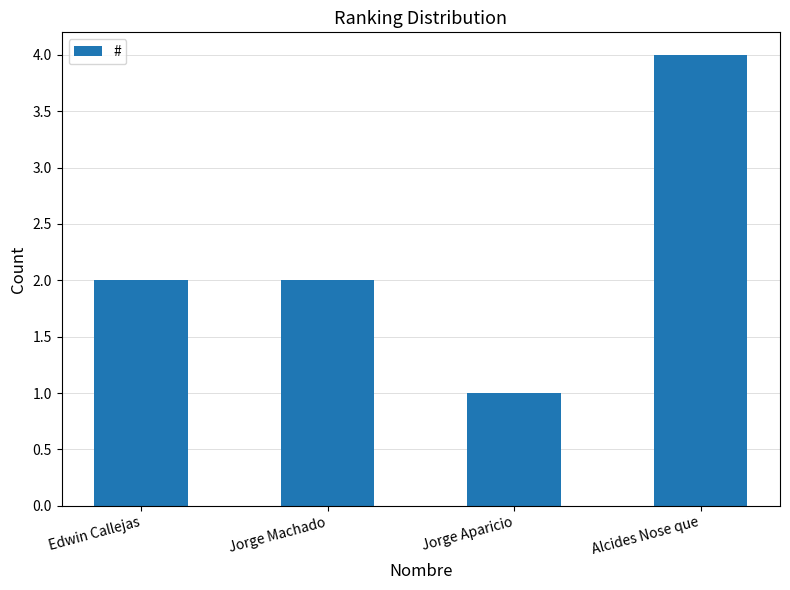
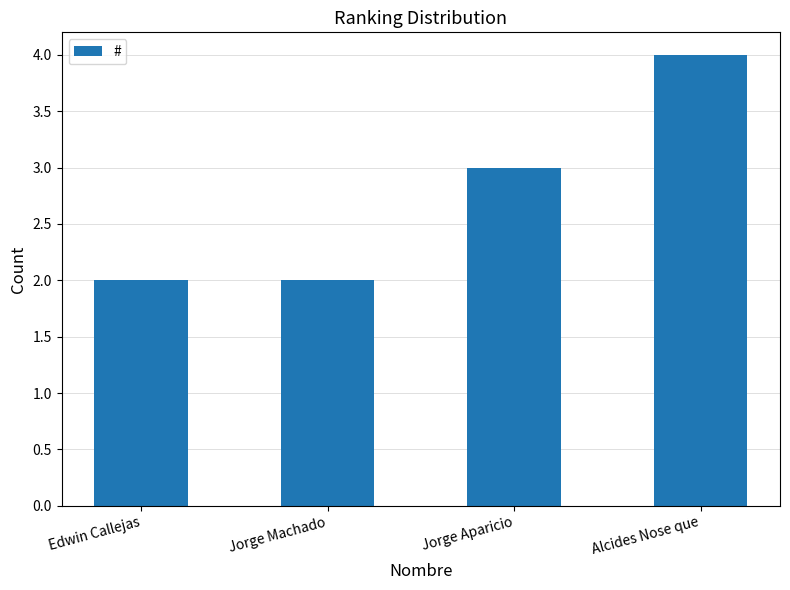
  {
    "Edwin Callejas": 2,
    "Jorge Machado": 2,
-   "Jorge Aparicio": 1,
+   "Jorge Aparicio": 3,
    "Alcides Nose que": 4
  }
